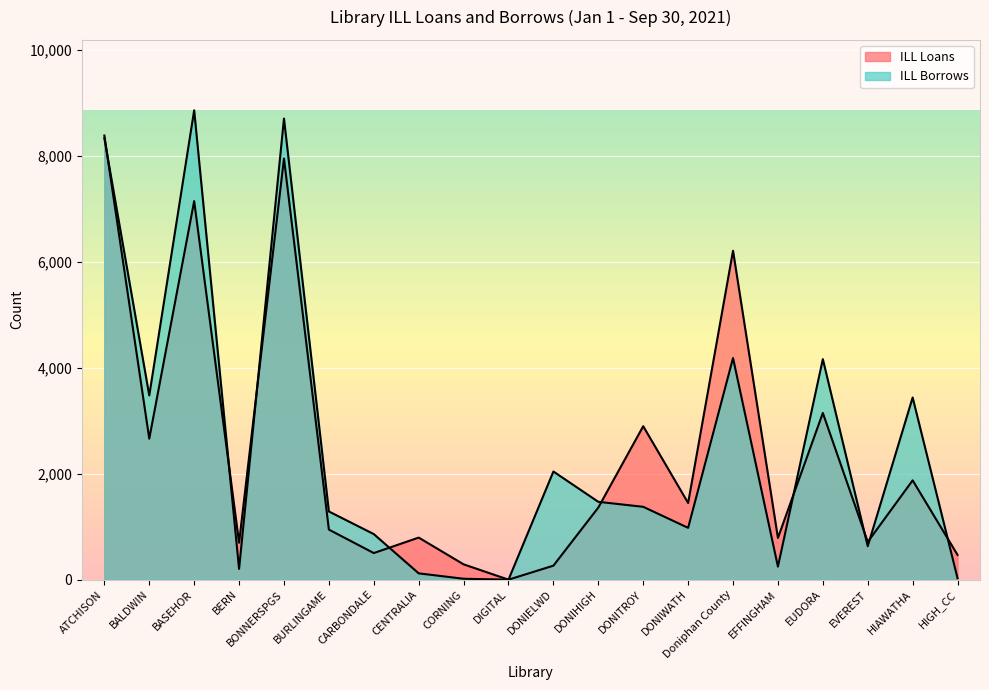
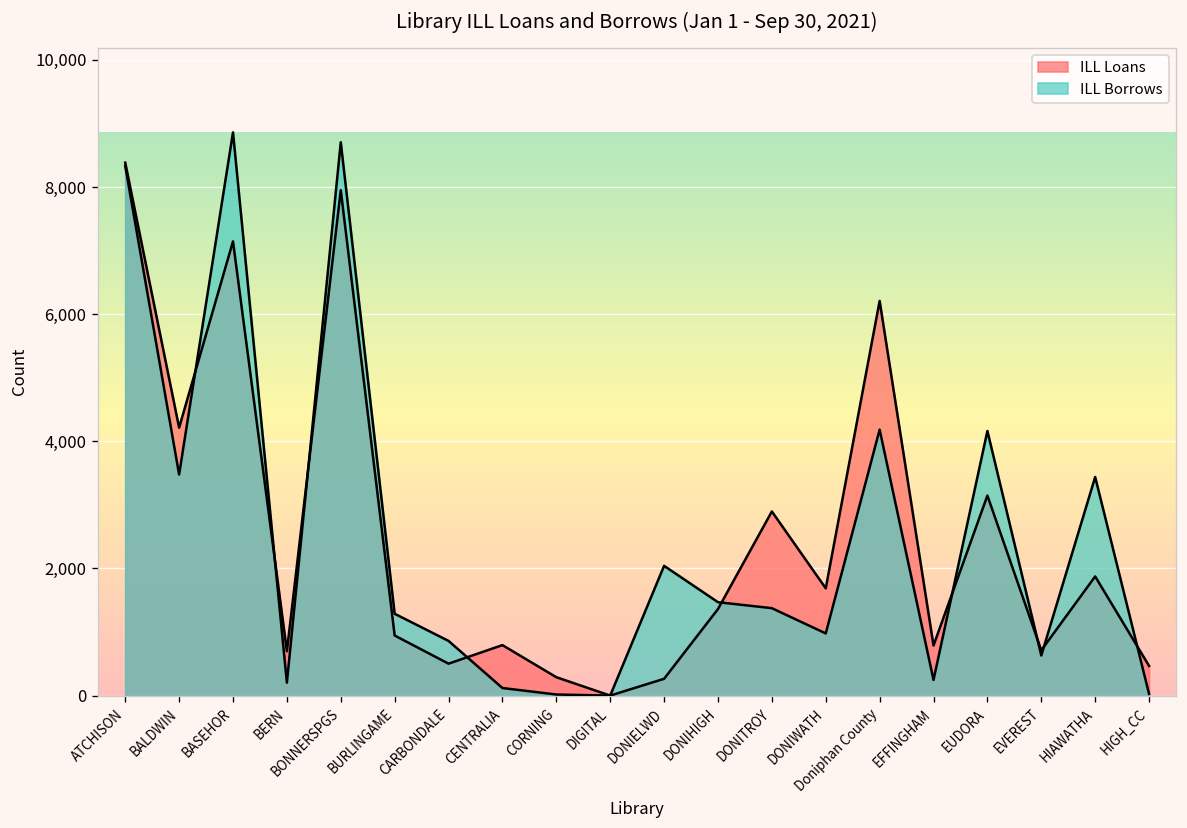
  {
    "ILL Loans": {
      "ATCHISON": "8,400",
-     "BALDWIN": "2,700",
+     "BALDWIN": "4,200",
      "BASEHOR": "7,100",
      "BERN": "700",
      "BONNERSPGS": "7,900",
      "BURLINGAME": "900",
      "CARBONDALE": "500",
      "CENTRALIA": "800",
      "CORNING": "300",
      "DONIELWD": "300",
      "DONIHIGH": "1,400",
      "DONITROY": "2,900",
-     "DONIWATH": "1,400",
+     "DONIWATH": "1,700",
      "Doniphan County": "6,200",
      "EFFINGHAM": "800",
      "EUDORA": "3,100",
      "EVEREST": "700",
      "HIAWATHA": "1,900",
      "HIGH_CC": "500"
    },
    "ILL Borrows": {
      "ATCHISON": "8,300",
      "BALDWIN": "3,500",
      "BASEHOR": "8,900",
      "BERN": "200",
      "BONNERSPGS": "8,700",
      "BURLINGAME": "1,300",
      "CARBONDALE": "900",
      "CENTRALIA": "100",
      "CORNING": "0",
      "DONIELWD": "2,000",
      "DONIHIGH": "1,500",
      "DONITROY": "1,400",
      "DONIWATH": "1,000",
      "Doniphan County": "4,200",
      "EFFINGHAM": "200",
      "EUDORA": "4,200",
      "EVEREST": "600",
      "HIAWATHA": "3,400",
      "HIGH_CC": "0"
    }
  }
